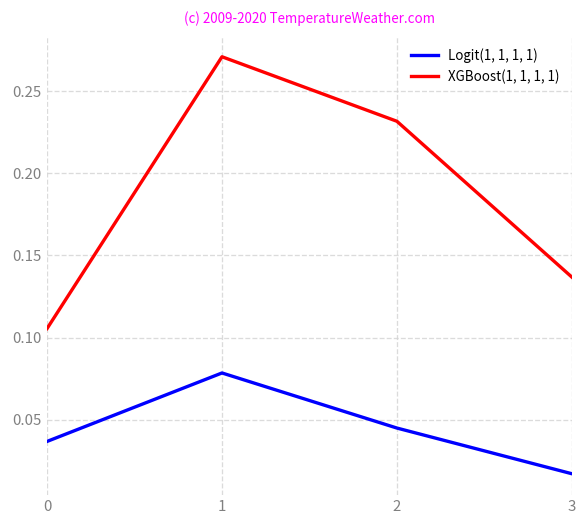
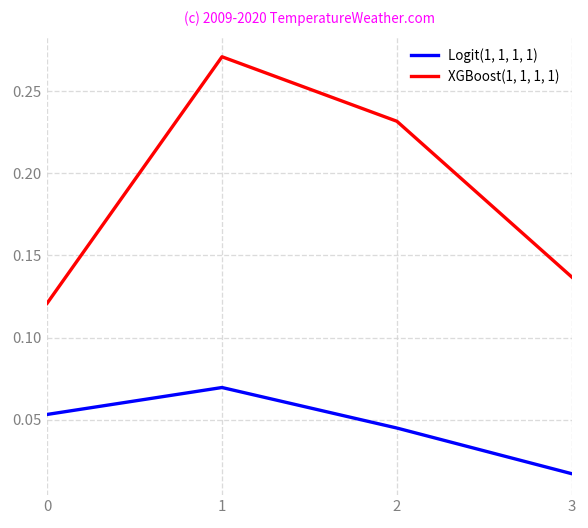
  {
    "Logit(1, 1, 1, 1)": {
-     "0": 0.037,
-     "1": 0.078,
+     "0": 0.053,
+     "1": 0.070,
      "2": 0.045,
      "3": 0.017
    },
    "XGBoost(1, 1, 1, 1)": {
-     "0": 0.106,
+     "0": 0.121,
      "1": 0.271,
      "2": 0.232,
      "3": 0.137
    }
  }
